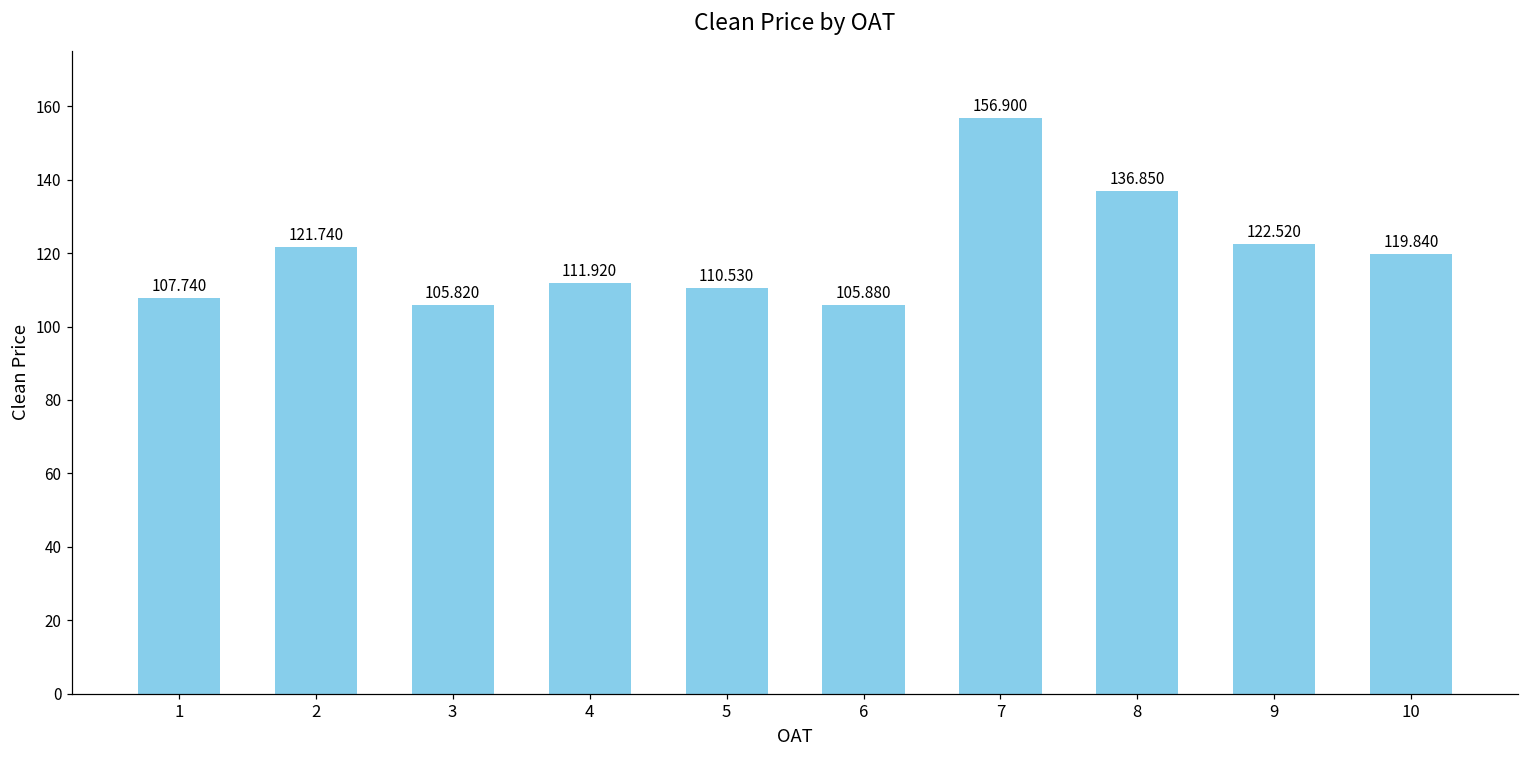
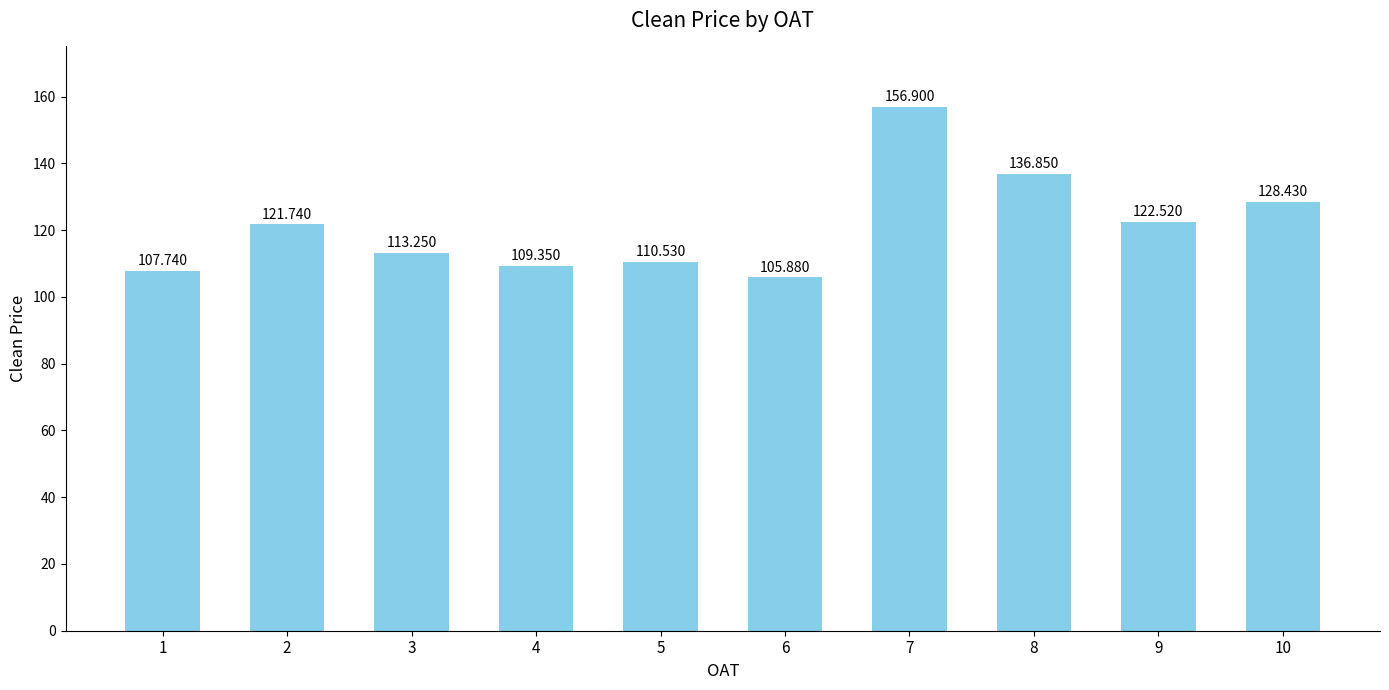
  {
    "1": 107.740,
    "2": 121.740,
-   "3": 105.820,
-   "4": 111.920,
+   "3": 113.250,
+   "4": 109.350,
    "5": 110.530,
    "6": 105.880,
    "7": 156.900,
    "8": 136.850,
    "9": 122.520,
-   "10": 119.840
+   "10": 128.430
  }
